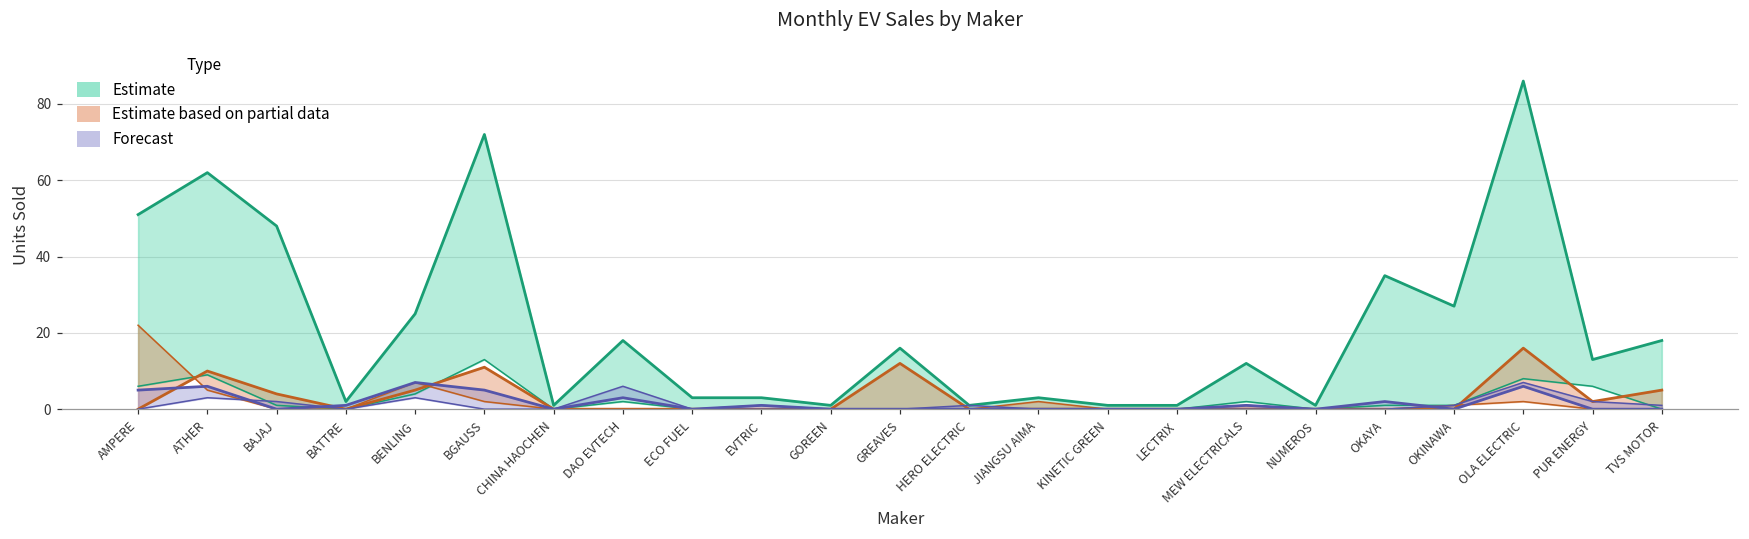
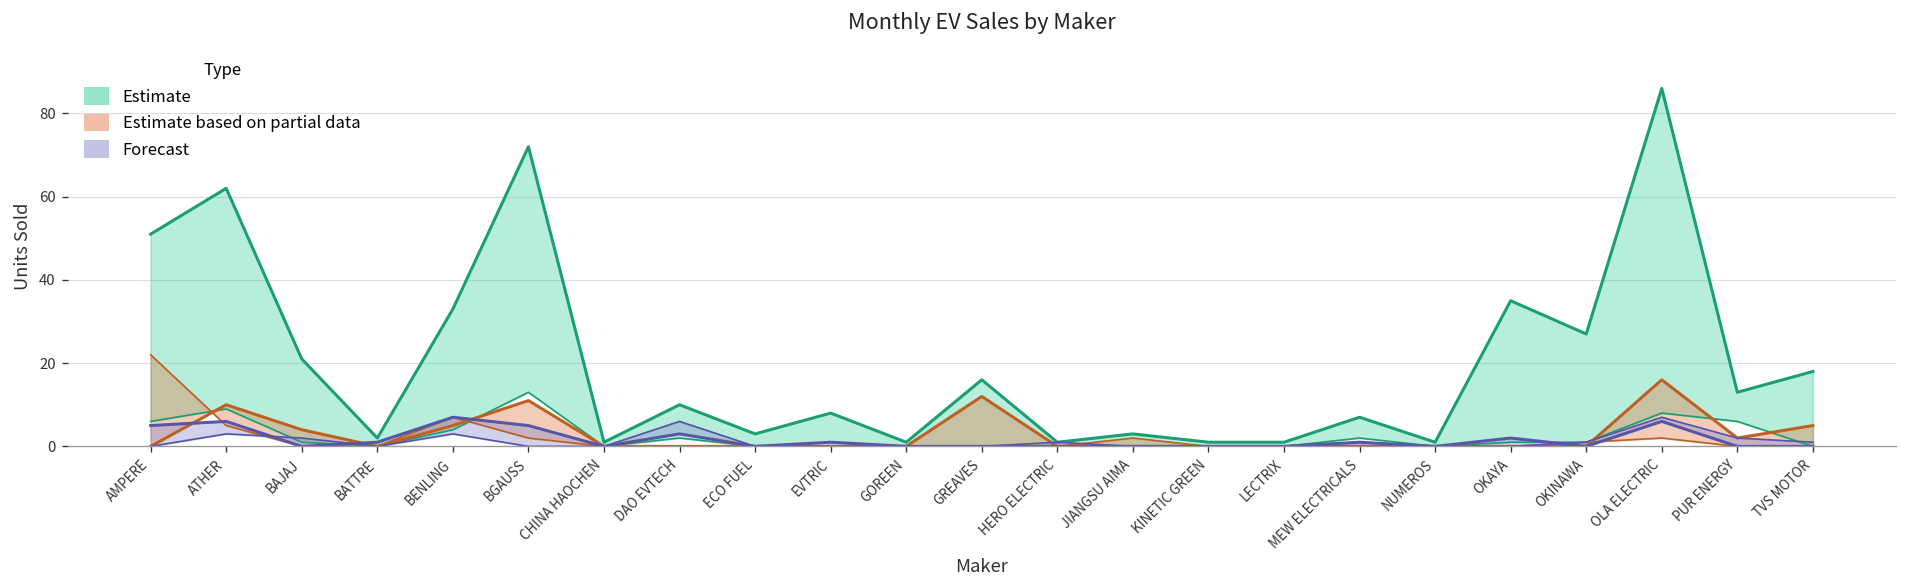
  {
    "Estimate": {
      "AMPERE": 51,
      "ATHER": 62,
-     "BAJAJ": 48,
+     "BAJAJ": 21,
      "BATTRE": 2,
-     "BENLING": 25,
+     "BENLING": 33,
      "BGAUSS": 72,
      "CHINA HAOCHEN": 1,
-     "DAO EVTECH": 18,
+     "DAO EVTECH": 10,
      "ECO FUEL": 3,
-     "EVTRIC": 3,
+     "EVTRIC": 8,
      "GOREEN": 1,
      "GREAVES": 16,
      "JIANGSU AIMA": 3,
      "KINETIC GREEN": 1,
      "LECTRIX": 1,
-     "MEW ELECTRICALS": 12,
+     "MEW ELECTRICALS": 7,
      "NUMEROS": 1,
      "OKAYA": 35,
      "OKINAWA": 27,
      "OLA ELECTRIC": 86,
      "PUR ENERGY": 13,
      "TVS MOTOR": 18
    }
  }
